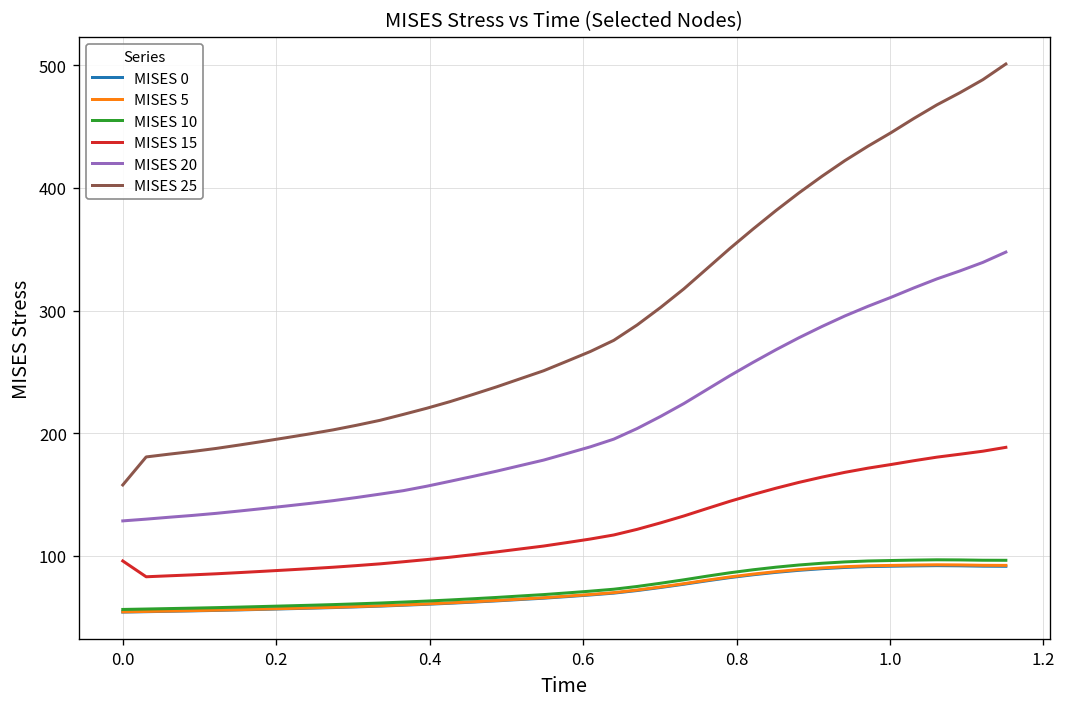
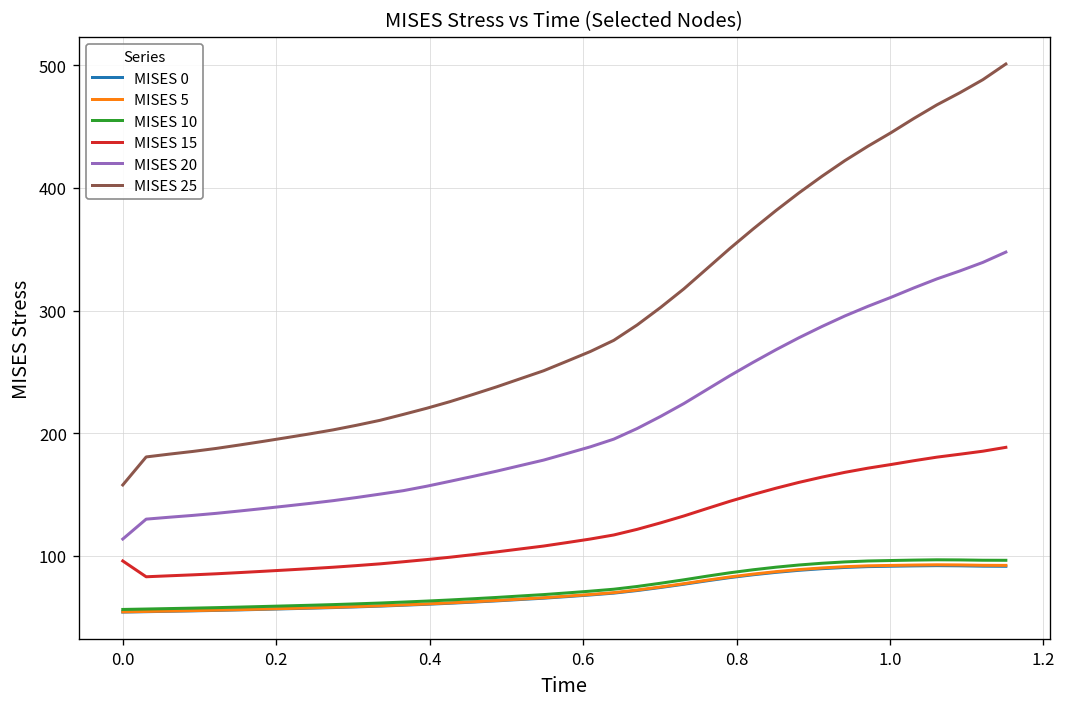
  {
    "MISES 15": {
      "0.0": 96
    },
    "MISES 20": {
-     "0.0": 129
+     "0.0": 114
    },
    "MISES 25": {
      "0.0": 158
    }
  }
